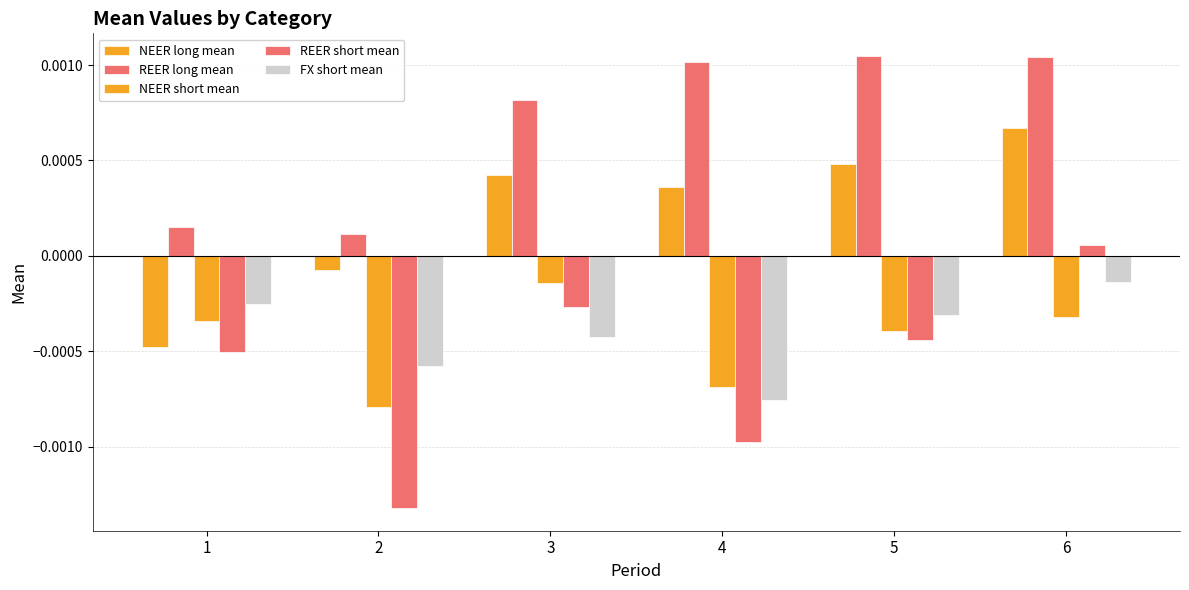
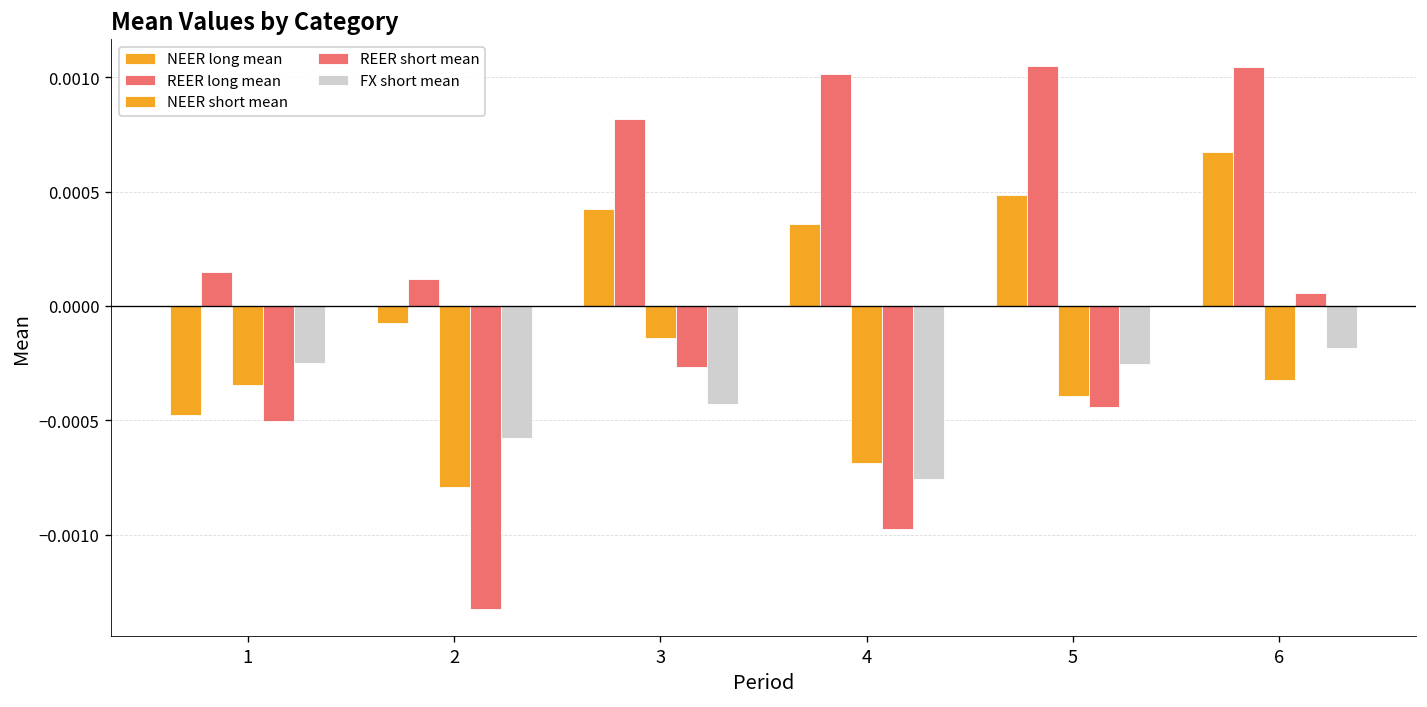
  {
    "FX short mean": {
      "1": -0.00025,
      "2": -0.00058,
      "3": -0.00043,
      "4": -0.00075,
-     "5": -0.00031,
-     "6": -0.00014
+     "5": -0.00026,
+     "6": -0.00018
    }
  }
